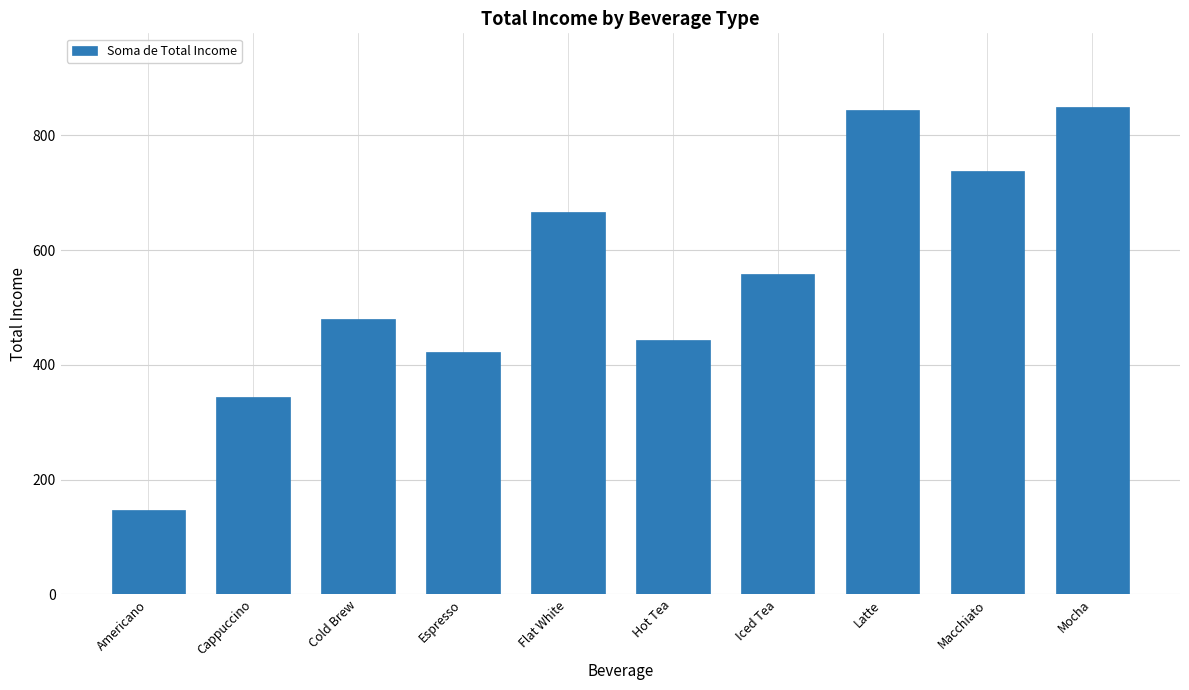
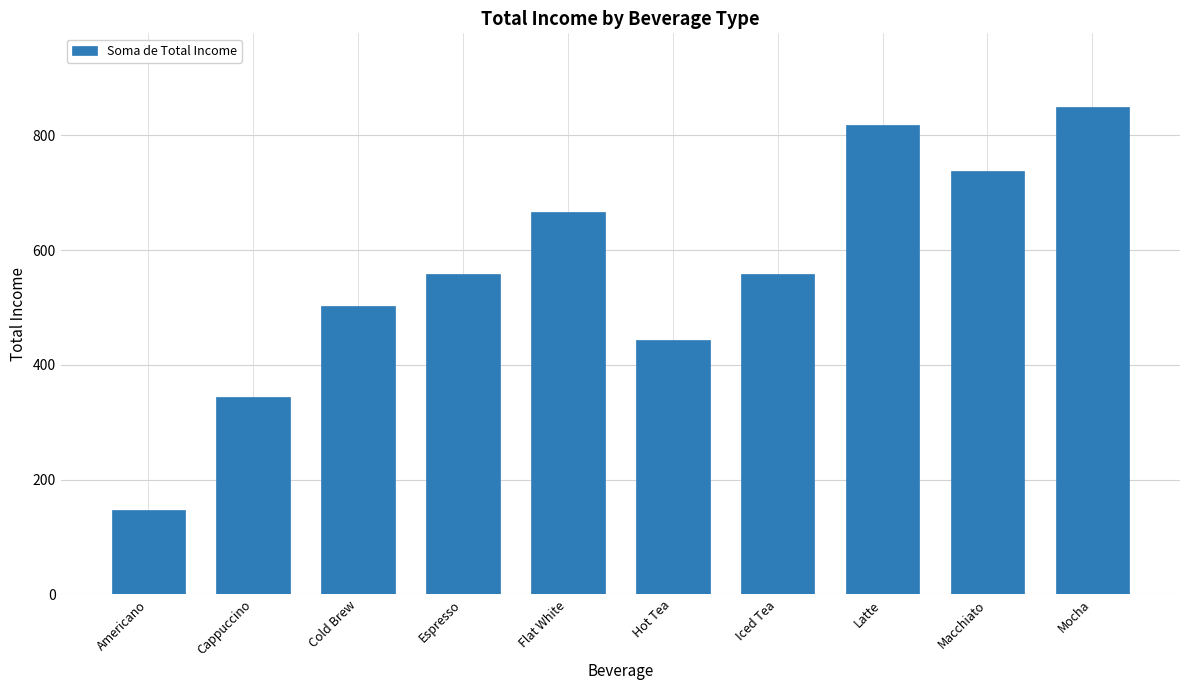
  {
    "Americano": 150,
    "Cappuccino": 340,
-   "Cold Brew": 480,
-   "Espresso": 420,
+   "Cold Brew": 500,
+   "Espresso": 560,
    "Flat White": 670,
    "Hot Tea": 440,
    "Iced Tea": 560,
-   "Latte": 850,
+   "Latte": 820,
    "Macchiato": 740,
    "Mocha": 850
  }
